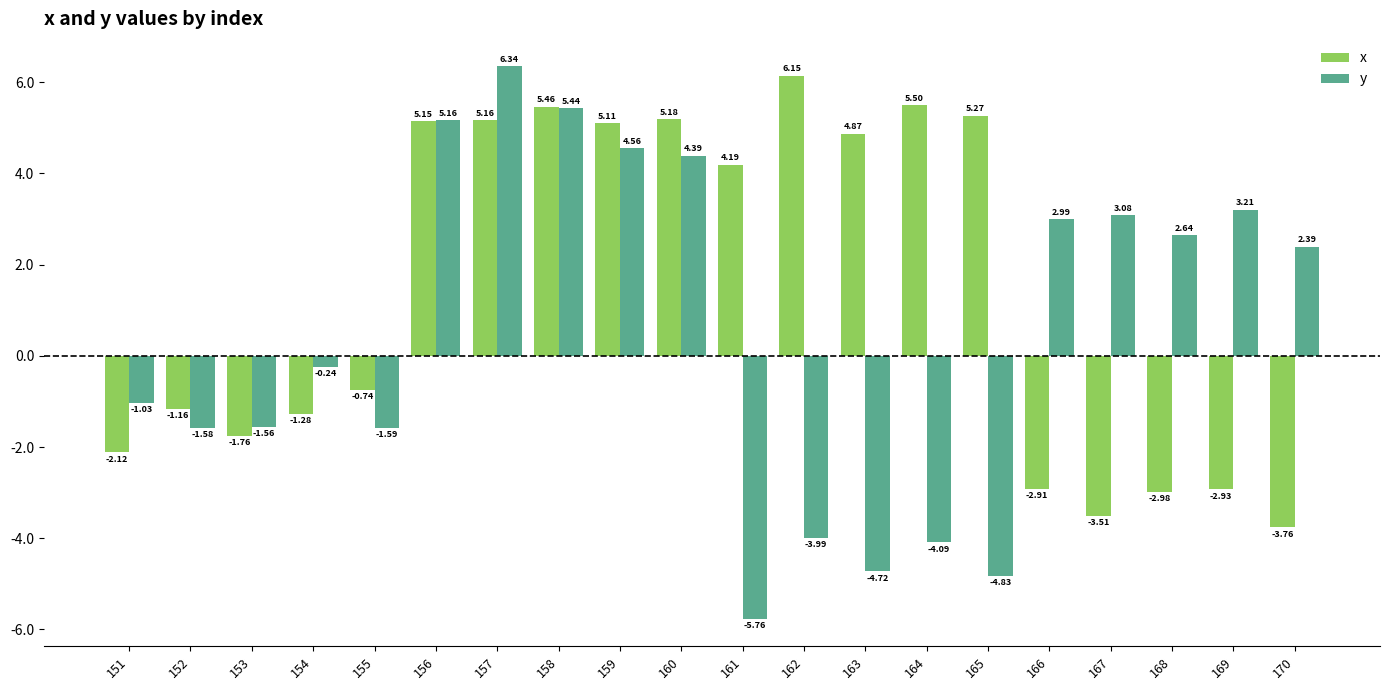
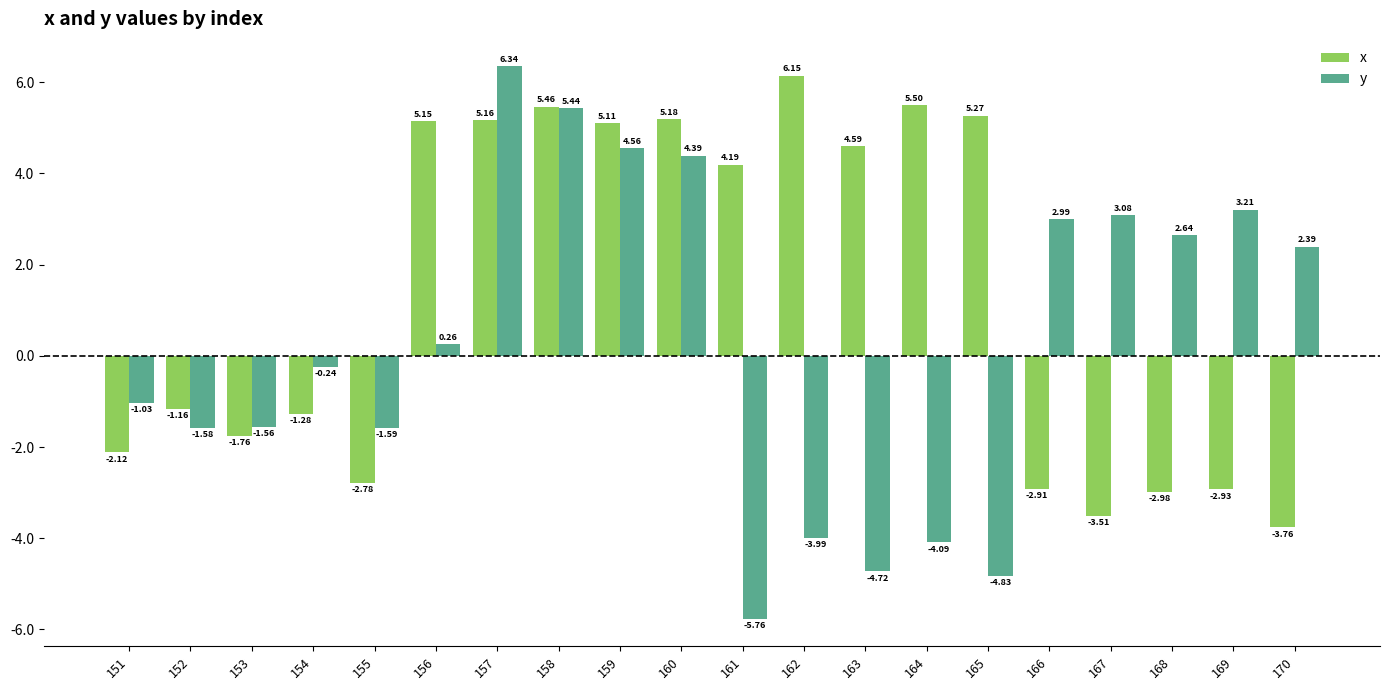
  {
    "x": {
      "151": -2.12,
      "152": -1.16,
      "153": -1.76,
      "154": -1.28,
-     "155": -0.74,
+     "155": -2.78,
      "156": 5.15,
      "157": 5.16,
      "158": 5.46,
      "159": 5.11,
      "160": 5.18,
      "161": 4.19,
      "162": 6.15,
-     "163": 4.87,
+     "163": 4.59,
      "164": 5.50,
      "165": 5.27,
      "166": -2.91,
      "167": -3.51,
      "168": -2.98,
      "169": -2.93,
      "170": -3.76
    },
    "y": {
      "151": -1.03,
      "152": -1.58,
      "153": -1.56,
      "154": -0.24,
      "155": -1.59,
-     "156": 5.16,
+     "156": 0.26,
      "157": 6.34,
      "158": 5.44,
      "159": 4.56,
      "160": 4.39,
      "161": -5.76,
      "162": -3.99,
      "163": -4.72,
      "164": -4.09,
      "165": -4.83,
      "166": 2.99,
      "167": 3.08,
      "168": 2.64,
      "169": 3.21,
      "170": 2.39
    }
  }
